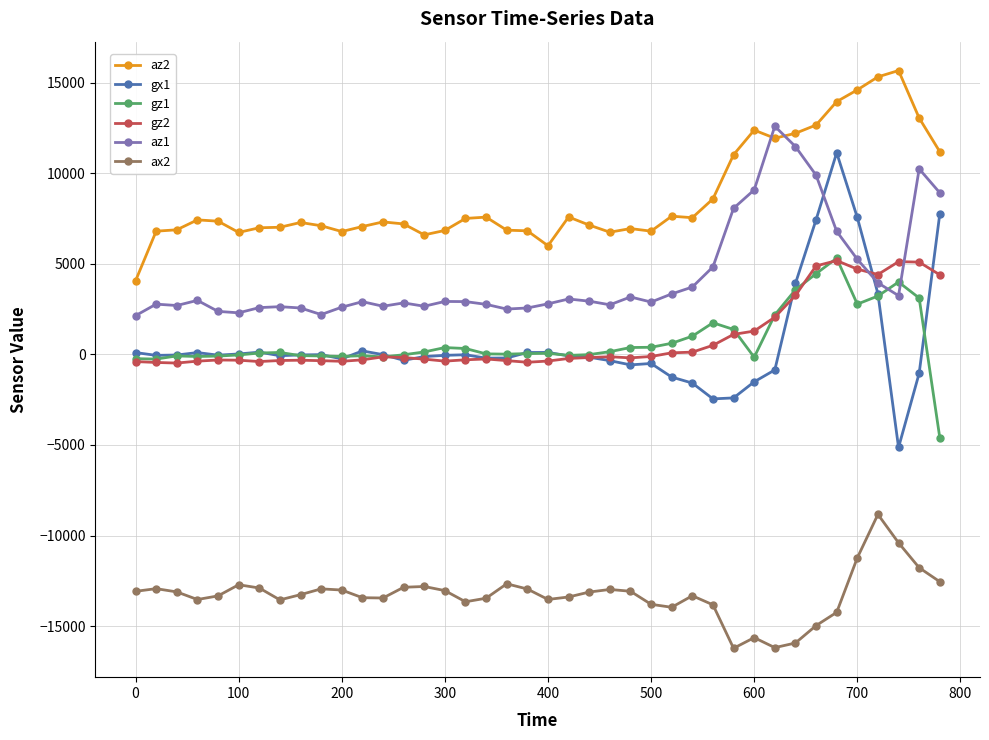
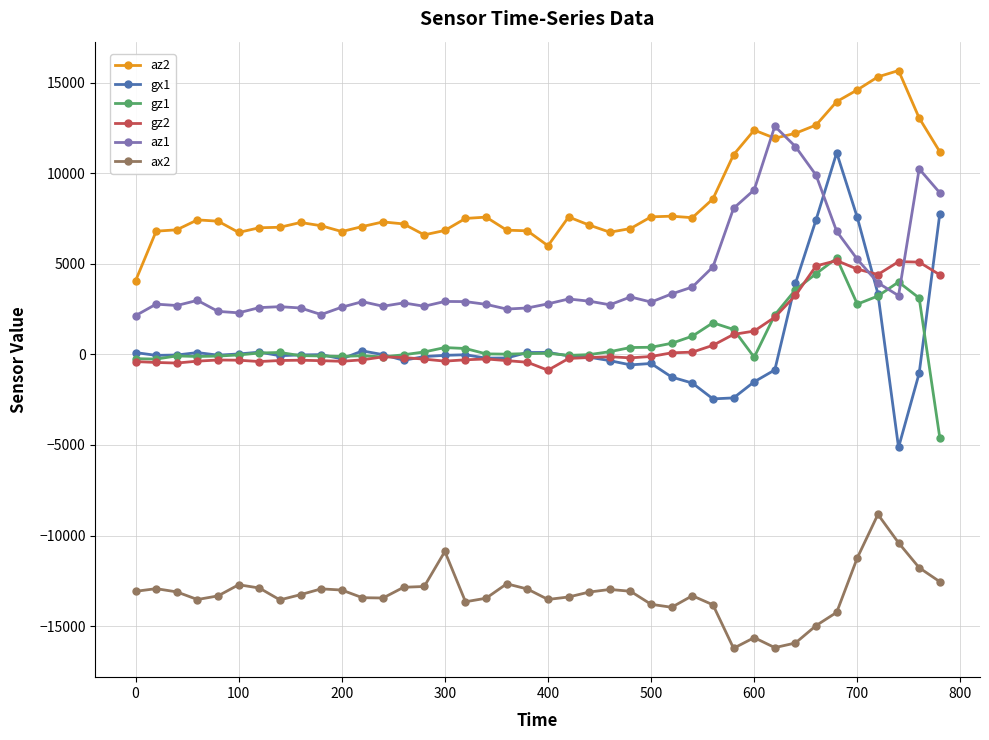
  {
    "az2": {
      "0": 4100,
      "100": 6700,
      "200": 6800,
      "300": 6800,
      "400": 6000,
-     "500": 6800,
+     "500": 7600,
      "600": 12400,
      "700": 14600
    },
    "gz1": {
      "0": -200,
      "300": 400,
      "500": 400,
      "600": -200,
      "700": 2800
    },
    "gz2": {
      "0": -400,
      "100": -300,
      "300": -400,
-     "400": -400,
+     "400": -900,
      "500": -100,
      "600": 1300,
      "700": 4700
    },
    "ax2": {
      "0": -13100,
      "100": -12700,
      "200": -13000,
-     "300": -13000,
+     "300": -10900,
      "400": -13500,
      "500": -13800,
      "600": -15600,
      "700": -11200
    }
  }
